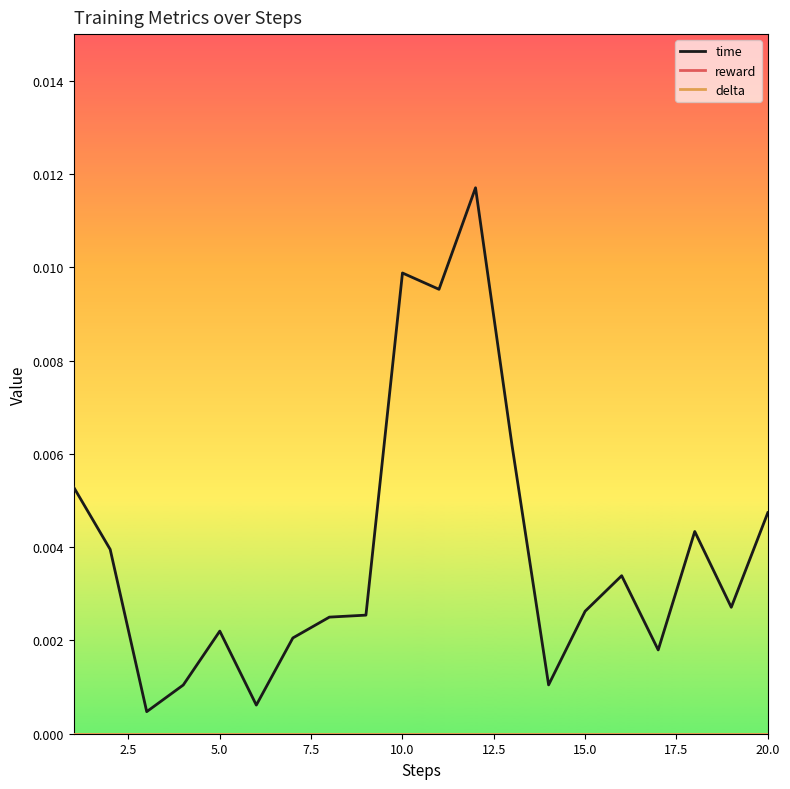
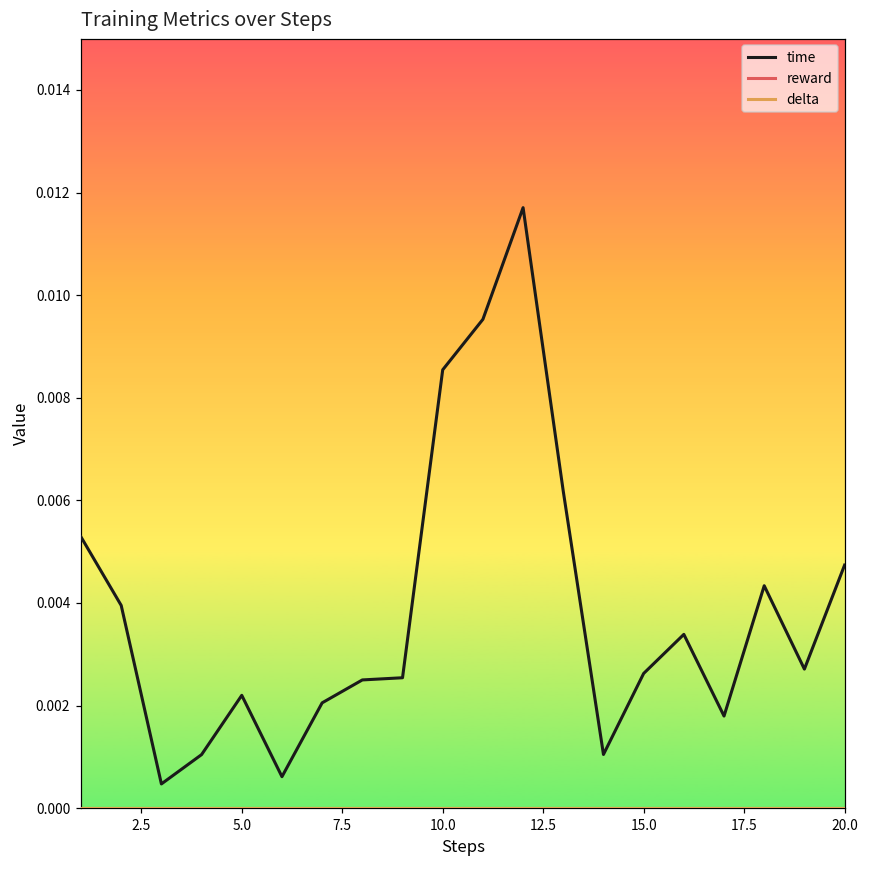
  {
    "time": {
      "5.0": 0.0022,
-     "10.0": 0.0099,
+     "10.0": 0.0085,
      "15.0": 0.0026,
      "20.0": 0.0047
    },
    "delta": {
      "5.0": 0.0000,
      "10.0": 0.0000,
      "15.0": 0.0000,
      "20.0": 0.0000
    }
  }
